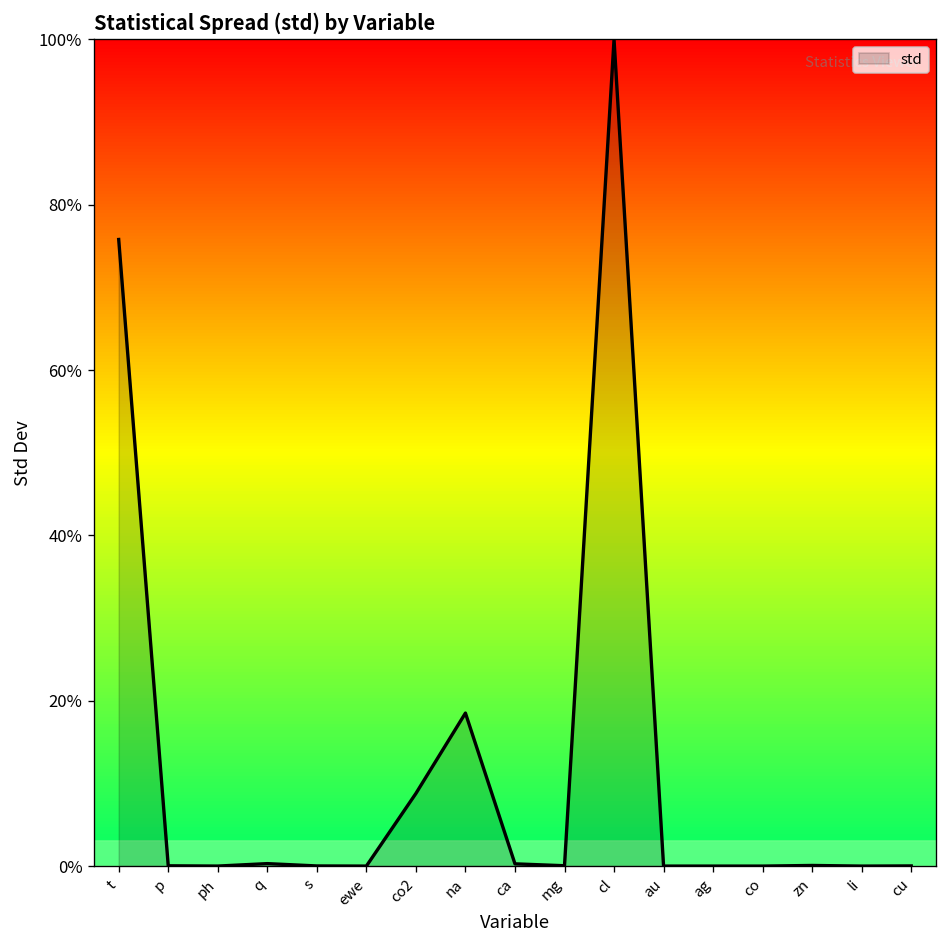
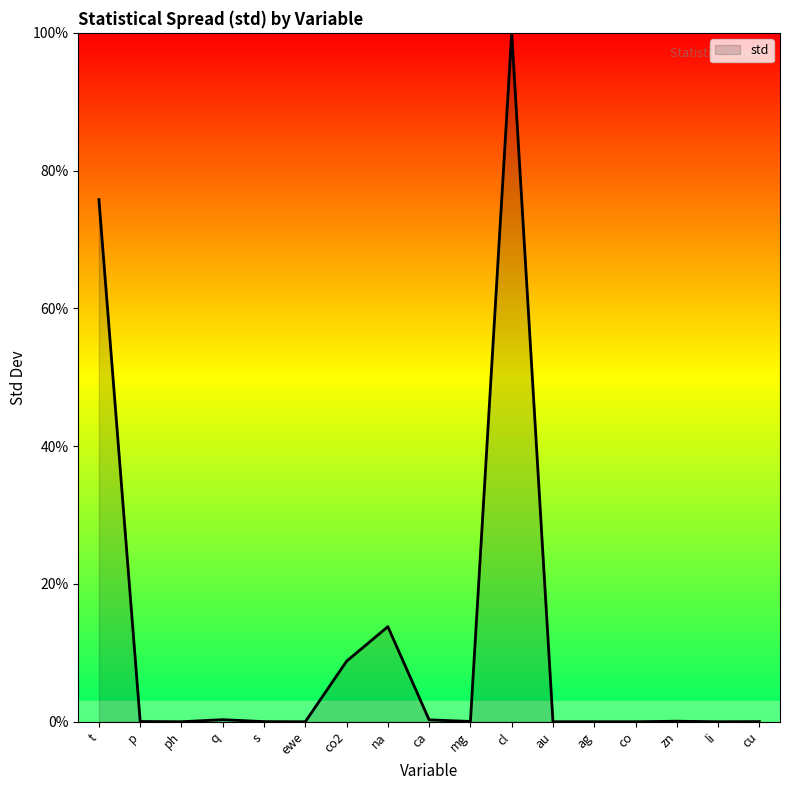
  {
    "t": "76%",
    "co2": "9%",
-   "na": "19%",
+   "na": "14%",
    "cl": "100%"
  }
